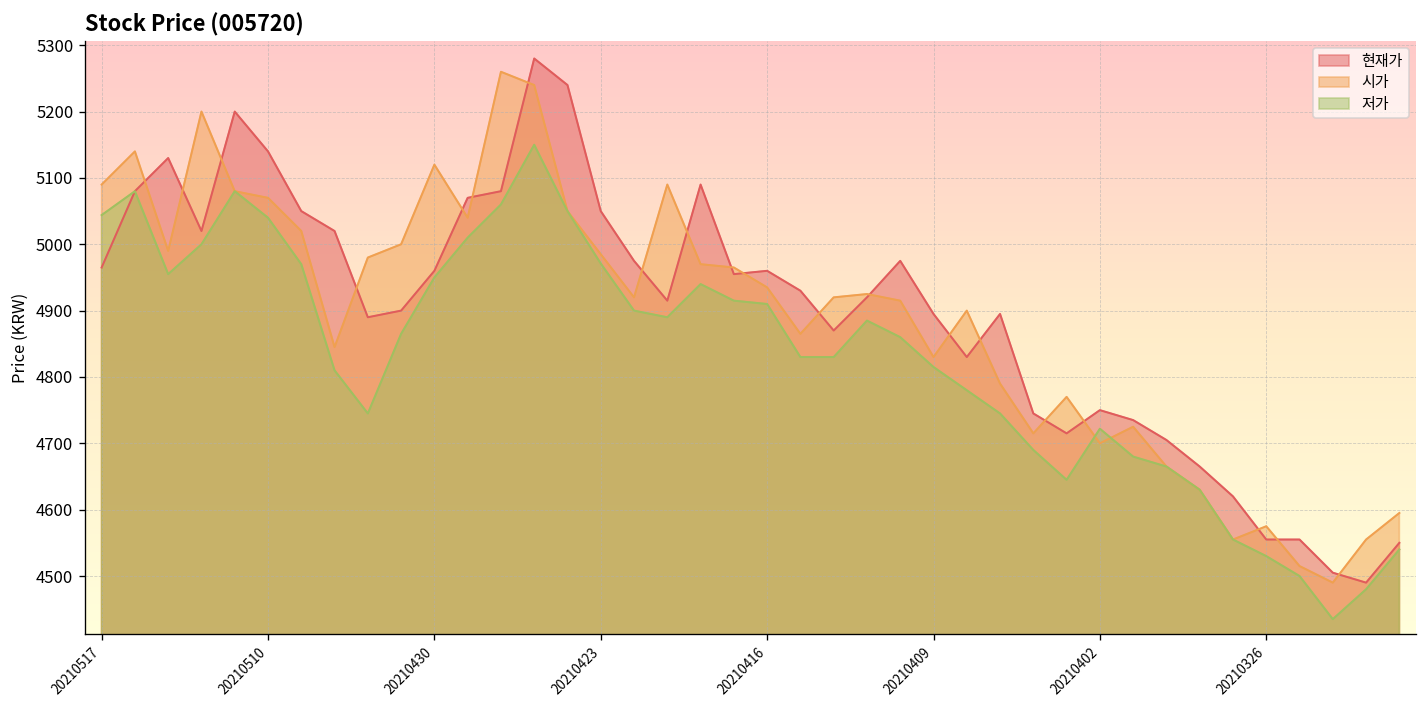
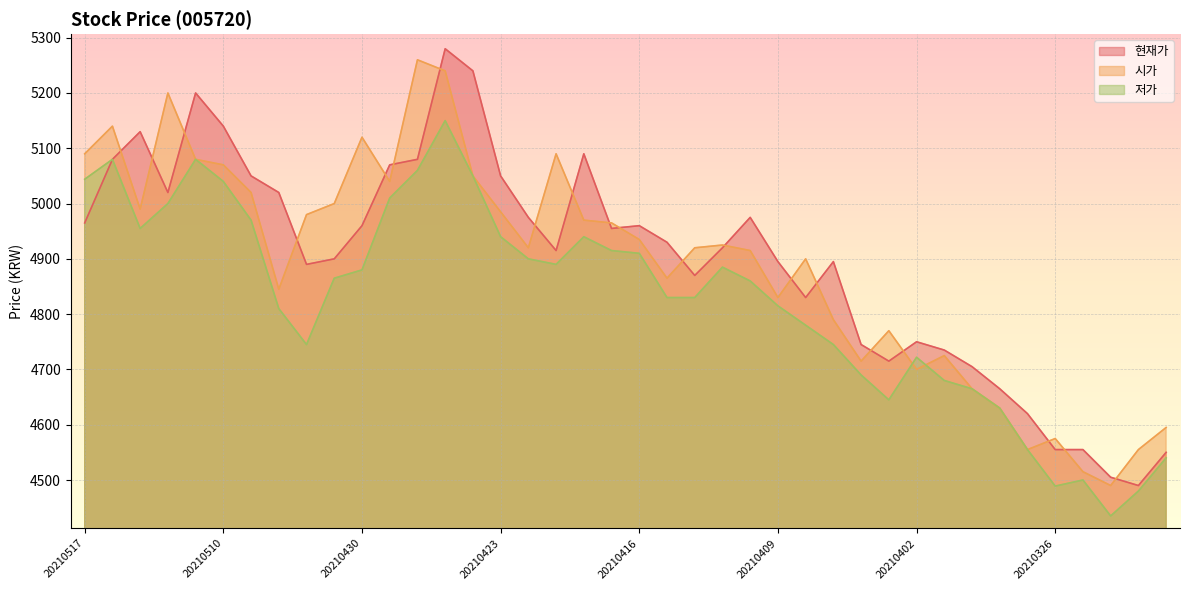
  {
    "저가": {
      "20210517": 5040,
      "20210510": 5040,
-     "20210430": 4950,
-     "20210423": 4970,
+     "20210430": 4880,
+     "20210423": 4940,
      "20210416": 4910,
      "20210409": 4820,
      "20210402": 4720,
-     "20210326": 4530
+     "20210326": 4490
    }
  }
